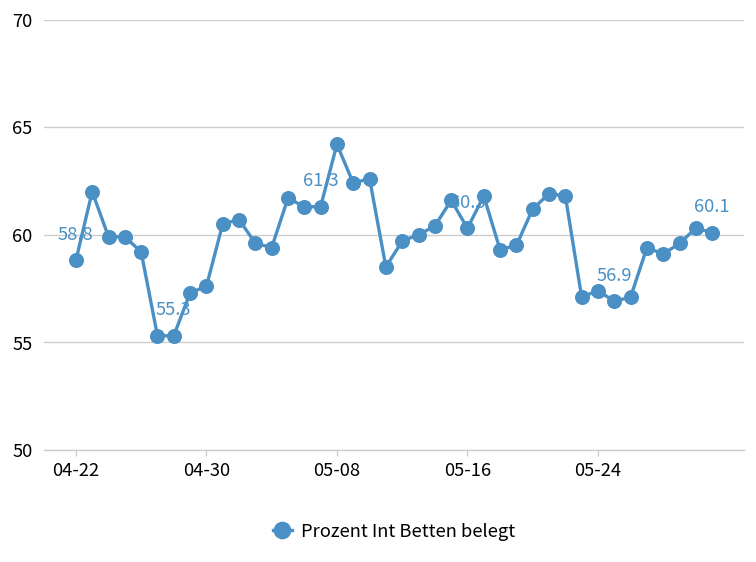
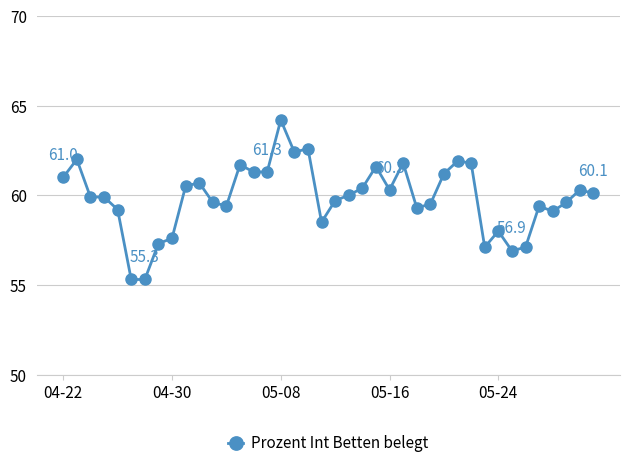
  {
-   "04-22": 58.8,
-   "05-24": 57.4
+   "04-22": 61.0,
+   "05-24": 58.0
  }
